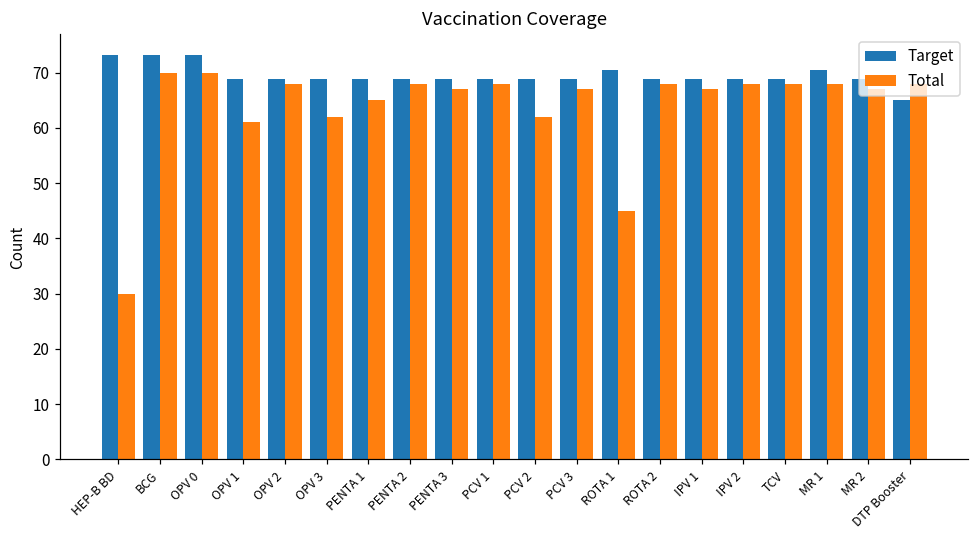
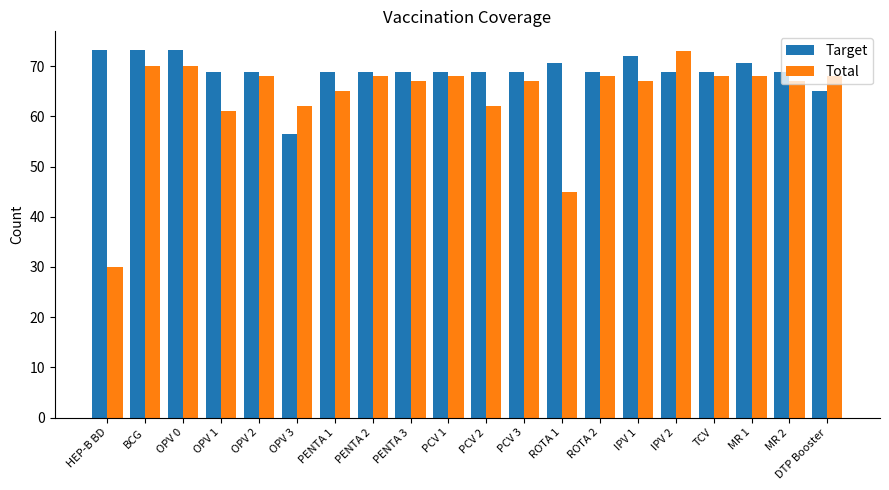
  {
    "Target": {
      "HEP-B BD": 73,
      "BCG": 73,
      "OPV 0": 73,
      "OPV 1": 69,
      "OPV 2": 69,
-     "OPV 3": 69,
+     "OPV 3": 57,
      "PENTA 1": 69,
      "PENTA 2": 69,
      "PENTA 3": 69,
      "PCV 1": 69,
      "PCV 2": 69,
      "PCV 3": 69,
      "ROTA 1": 71,
      "ROTA 2": 69,
-     "IPV 1": 69,
+     "IPV 1": 72,
      "IPV 2": 69,
      "TCV": 69,
      "MR 1": 71,
      "DTP Booster": 65
    },
    "Total": {
      "HEP-B BD": 30,
      "BCG": 70,
      "OPV 0": 70,
      "OPV 1": 61,
      "OPV 2": 68,
      "OPV 3": 62,
      "PENTA 1": 65,
      "PENTA 2": 68,
      "PENTA 3": 67,
      "PCV 1": 68,
      "PCV 2": 62,
      "PCV 3": 67,
      "ROTA 1": 45,
      "ROTA 2": 68,
      "IPV 1": 67,
-     "IPV 2": 68,
+     "IPV 2": 73,
      "TCV": 68,
      "MR 1": 68
    }
  }
